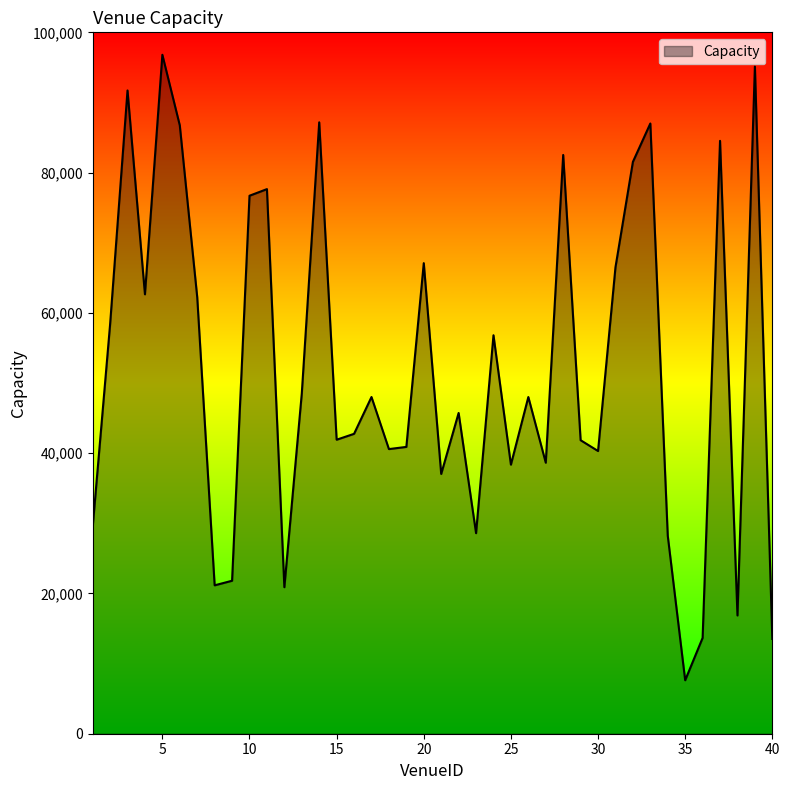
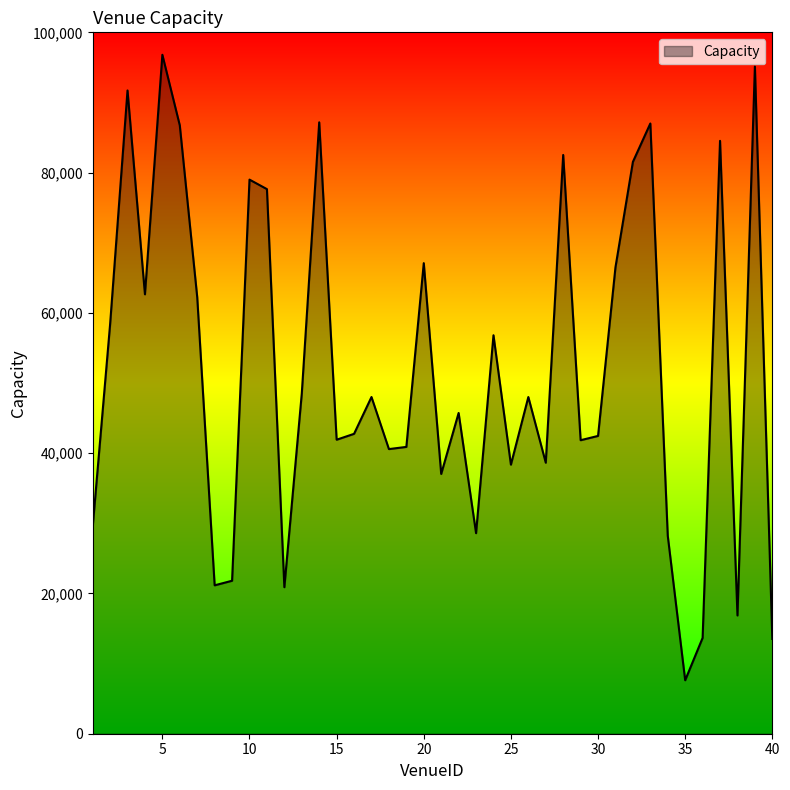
  {
    "5": "97,000",
-   "10": "77,000",
+   "10": "79,000",
    "15": "42,000",
    "20": "67,000",
    "25": "38,000",
-   "30": "40,000",
+   "30": "42,000",
    "35": "8,000",
    "40": "14,000"
  }
